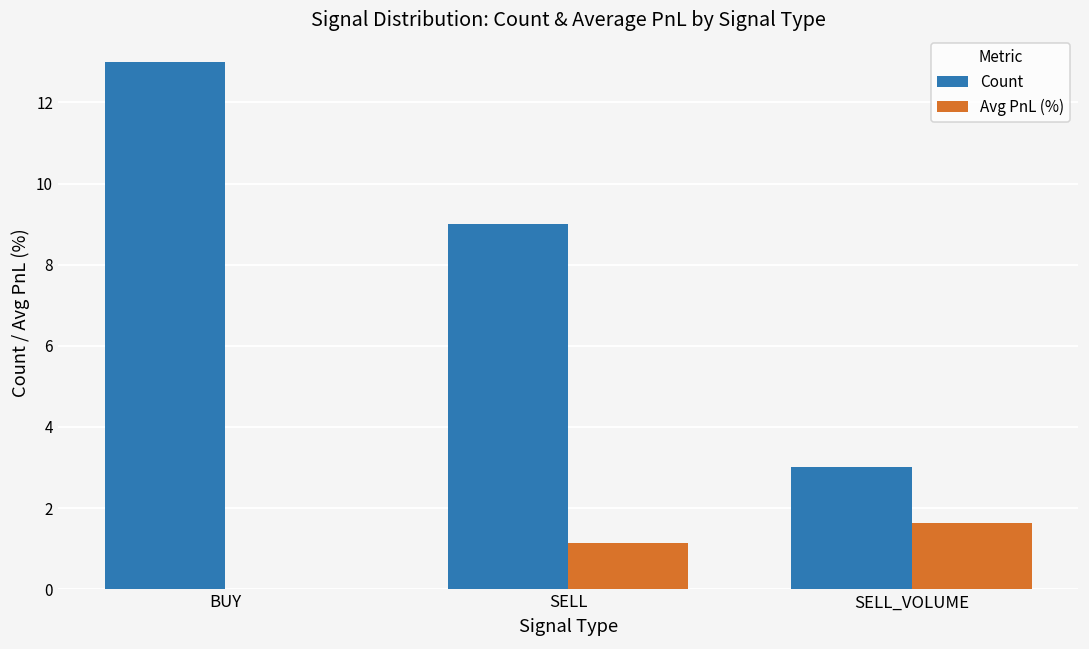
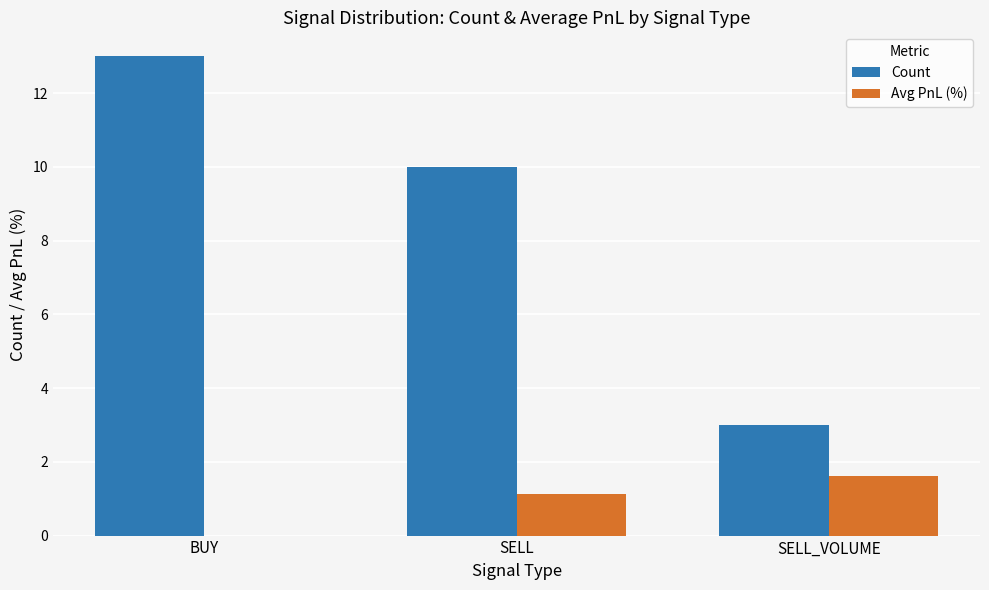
  {
    "Count": {
      "BUY": 13,
-     "SELL": 9,
+     "SELL": 10,
      "SELL_VOLUME": 3
    },
    "Avg PnL (%)": {
      "BUY": 0,
      "SELL": 1.1,
      "SELL_VOLUME": 1.6
    }
  }
